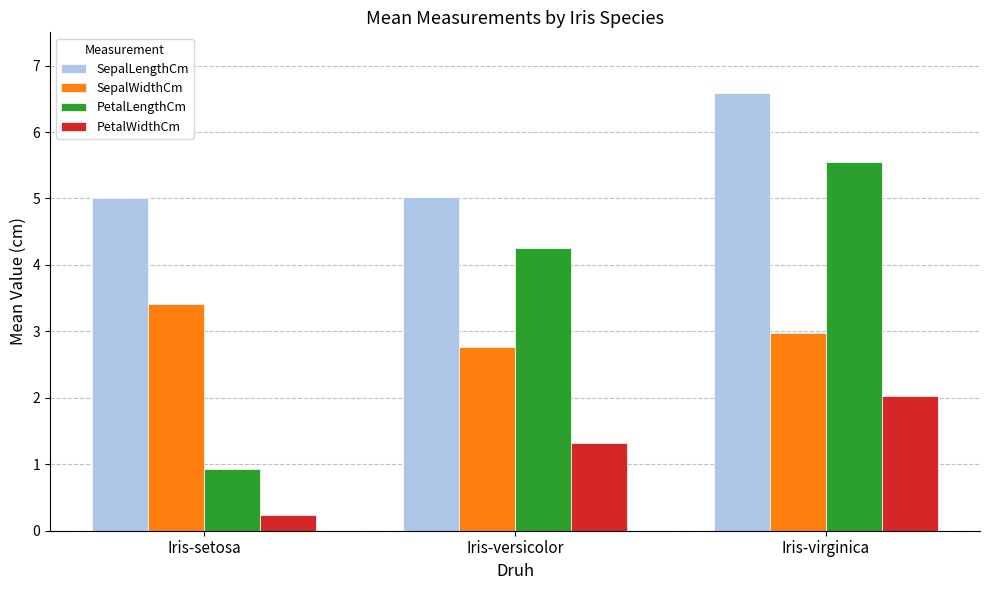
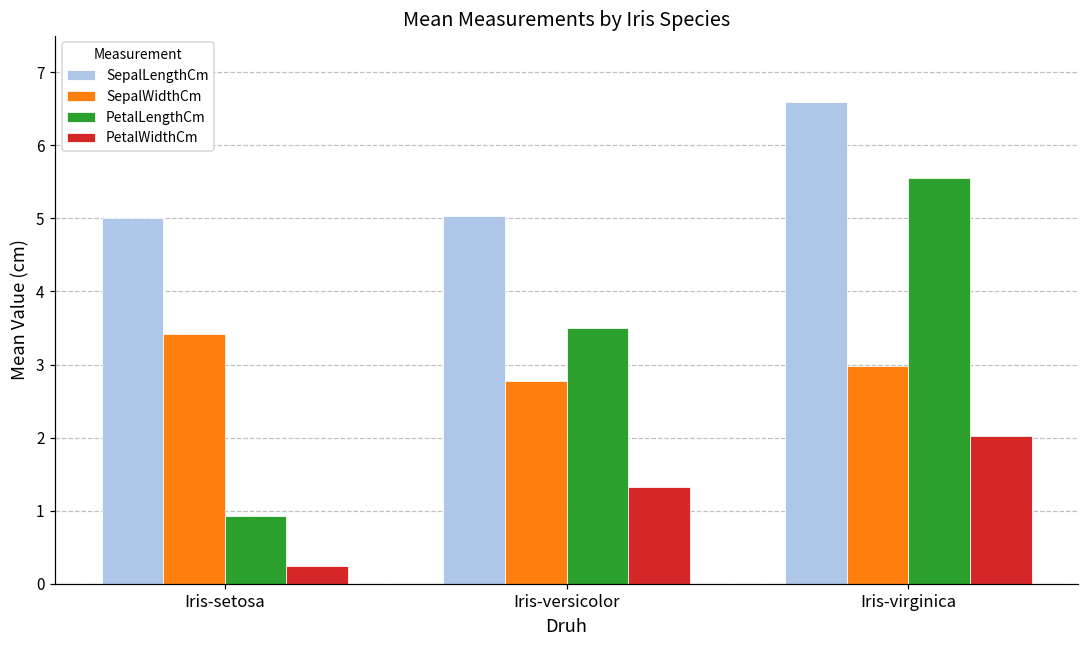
  {
    "SepalLengthCm": {
      "Iris-setosa": 5.0,
      "Iris-versicolor": 5.0,
      "Iris-virginica": 6.6
    },
    "SepalWidthCm": {
      "Iris-setosa": 3.4,
      "Iris-versicolor": 2.8,
      "Iris-virginica": 3.0
    },
    "PetalLengthCm": {
      "Iris-setosa": 0.9,
-     "Iris-versicolor": 4.3,
+     "Iris-versicolor": 3.5,
      "Iris-virginica": 5.6
    },
    "PetalWidthCm": {
      "Iris-setosa": 0.2,
      "Iris-versicolor": 1.3,
      "Iris-virginica": 2.0
    }
  }
